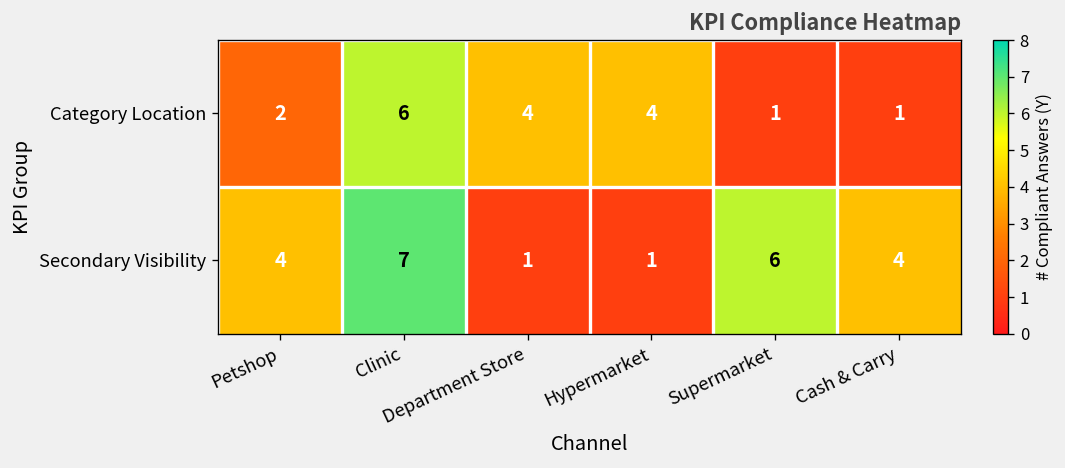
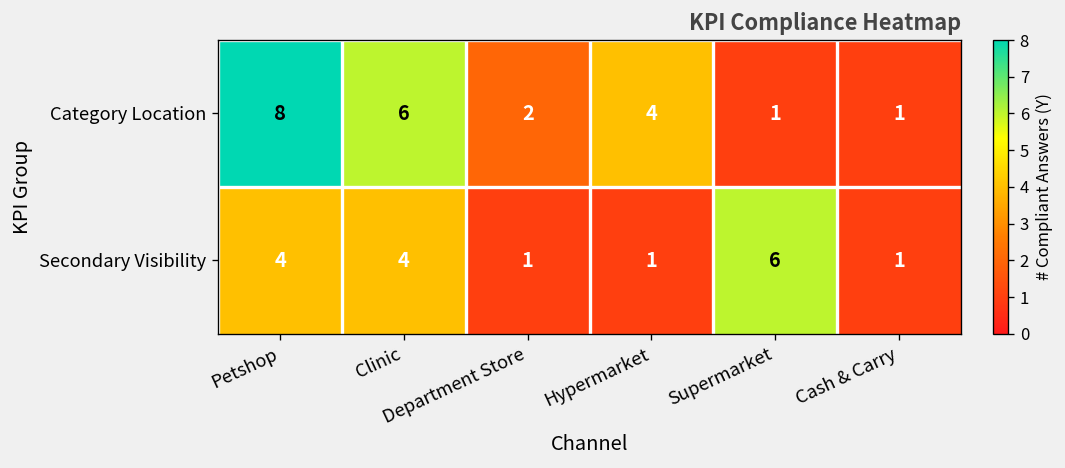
  {
    "Category Location": {
-     "Petshop": 2,
+     "Petshop": 8,
      "Clinic": 6,
-     "Department Store": 4,
+     "Department Store": 2,
      "Hypermarket": 4,
      "Supermarket": 1,
      "Cash & Carry": 1
    },
    "Secondary Visibility": {
      "Petshop": 4,
-     "Clinic": 7,
+     "Clinic": 4,
      "Department Store": 1,
      "Hypermarket": 1,
      "Supermarket": 6,
-     "Cash & Carry": 4
+     "Cash & Carry": 1
    }
  }
